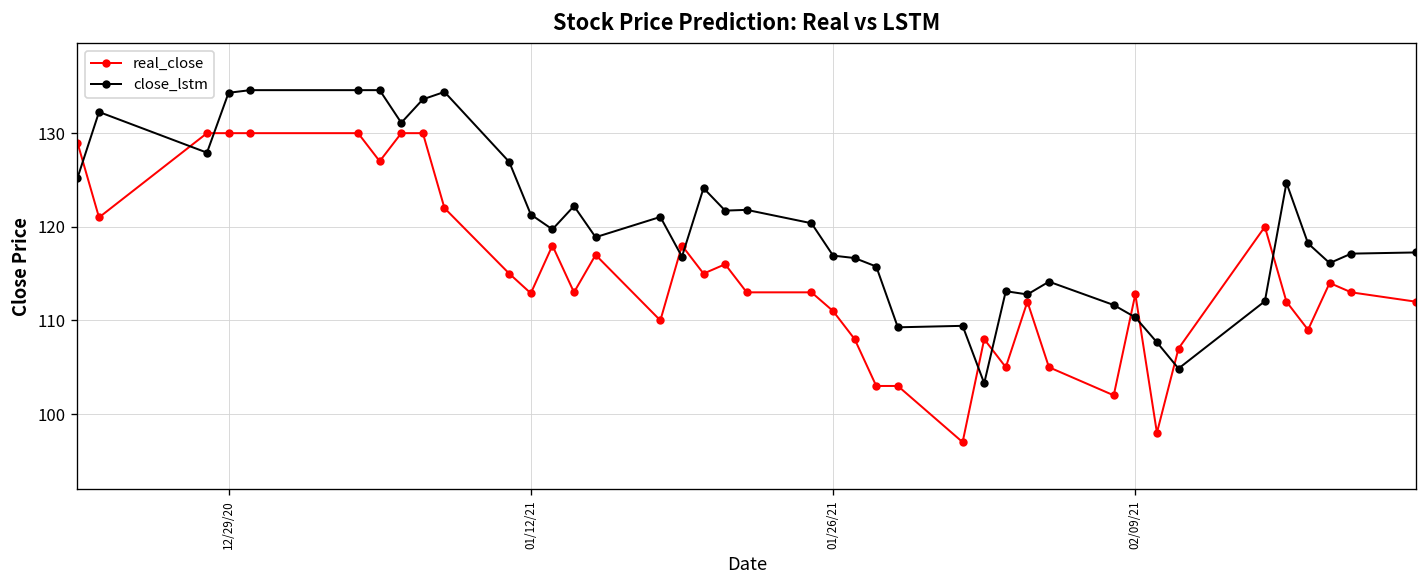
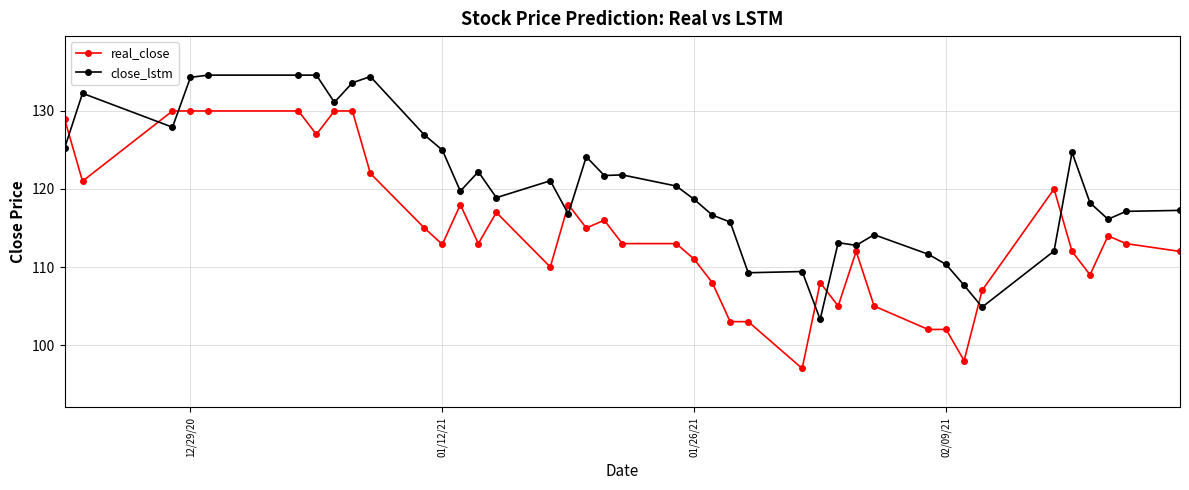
  {
    "real_close": {
      "12/29/20": 130,
      "01/12/21": 113,
      "01/26/21": 111,
-     "02/09/21": 113
+     "02/09/21": 102
    },
    "close_lstm": {
      "12/29/20": 134,
-     "01/12/21": 121,
-     "01/26/21": 117,
+     "01/12/21": 125,
+     "01/26/21": 119,
      "02/09/21": 110
    }
  }
